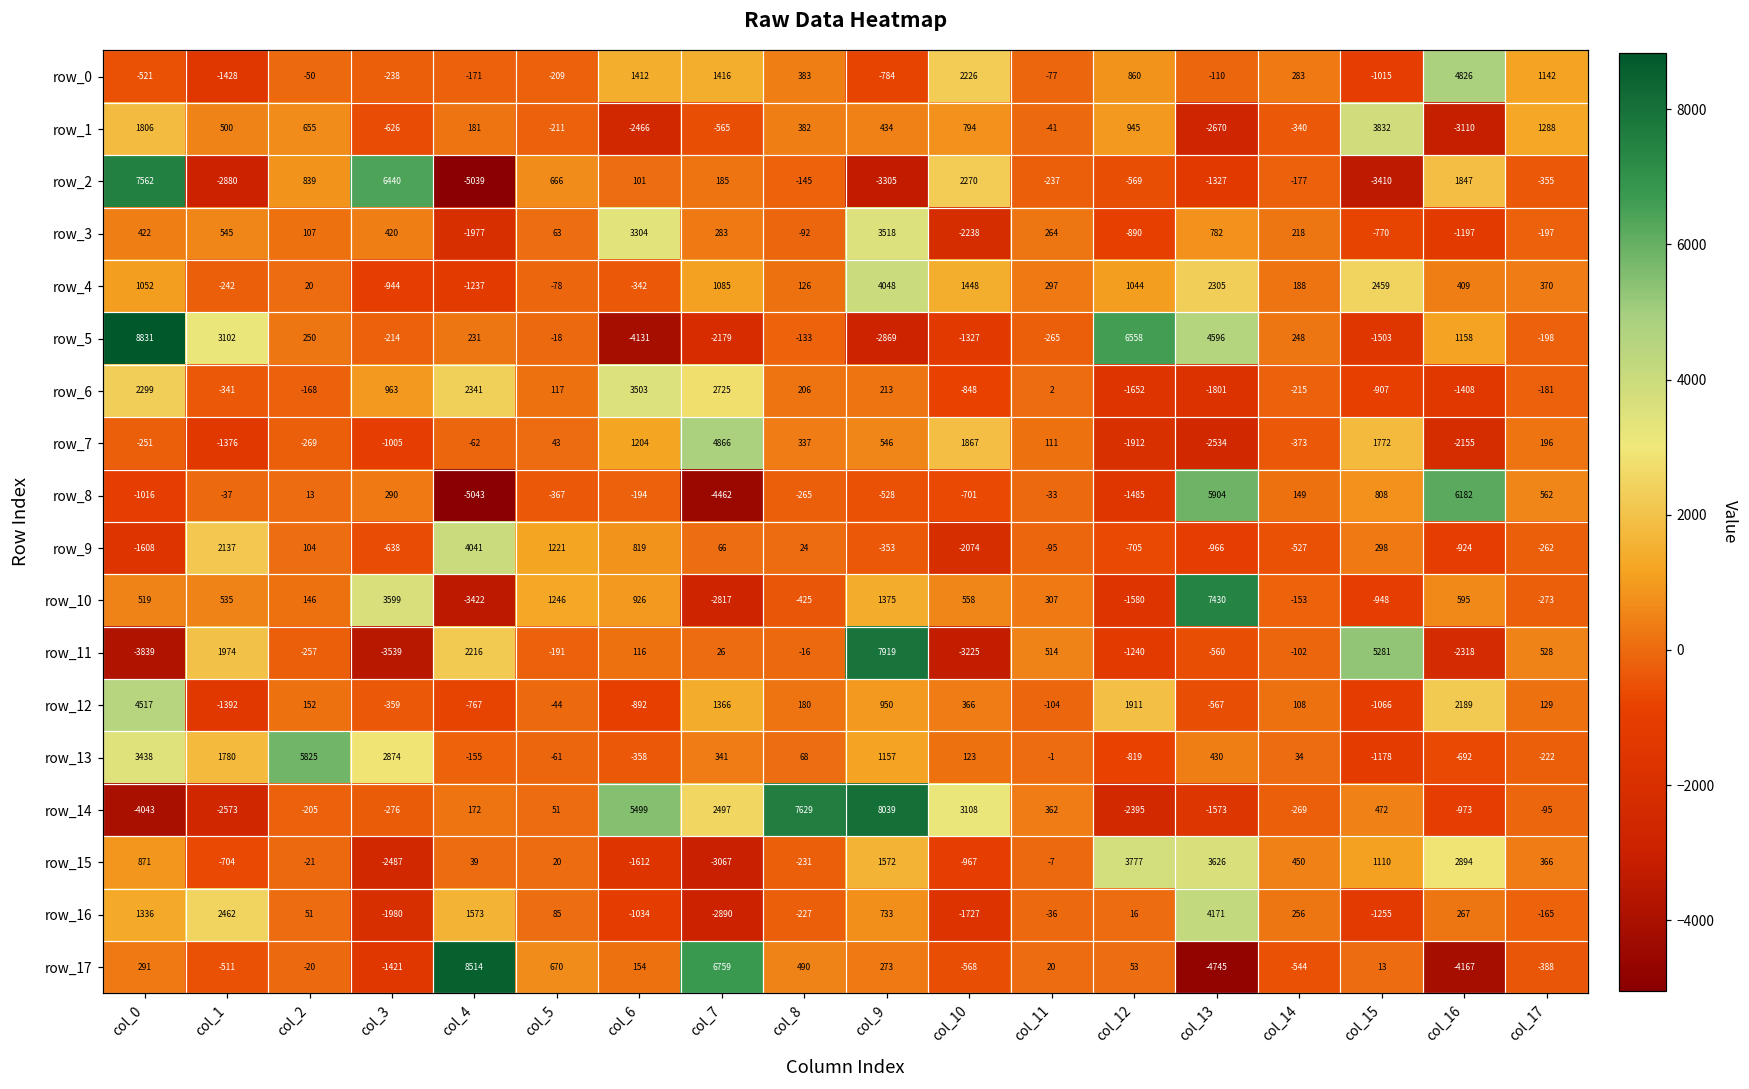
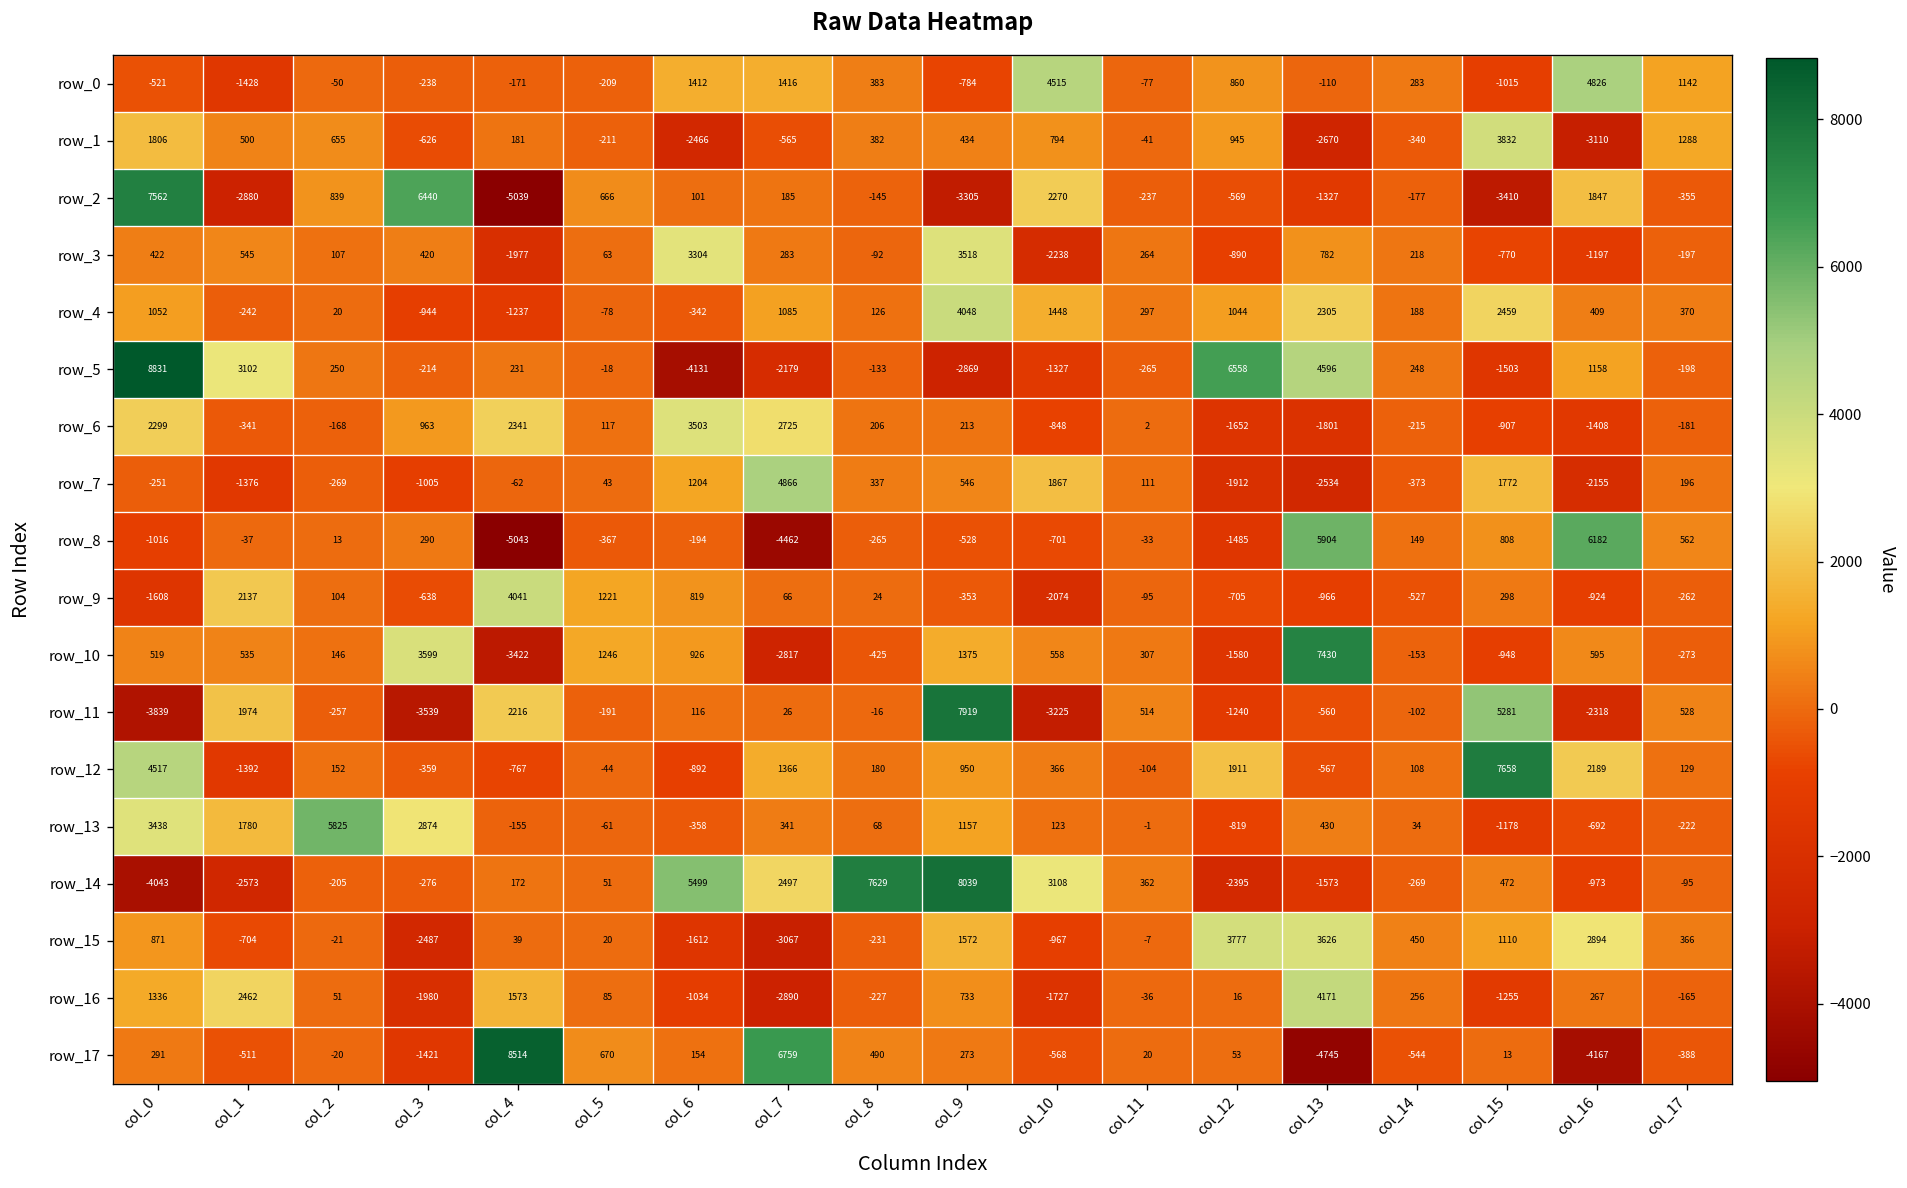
  {
    "row_0": {
      "col_0": -521,
      "col_1": -1428,
      "col_2": -50,
      "col_3": -238,
      "col_4": -171,
      "col_5": -209,
      "col_6": 1412,
      "col_7": 1416,
      "col_8": 383,
      "col_9": -784,
-     "col_10": 2226,
+     "col_10": 4515,
      "col_11": -77,
      "col_12": 860,
      "col_13": -110,
      "col_14": 283,
      "col_15": -1015,
      "col_16": 4826,
      "col_17": 1142
    },
    "row_12": {
      "col_0": 4517,
      "col_1": -1392,
      "col_2": 152,
      "col_3": -359,
      "col_4": -767,
      "col_5": -44,
      "col_6": -892,
      "col_7": 1366,
      "col_8": 180,
      "col_9": 950,
      "col_10": 366,
      "col_11": -104,
      "col_12": 1911,
      "col_13": -567,
      "col_14": 108,
-     "col_15": -1066,
+     "col_15": 7658,
      "col_16": 2189,
      "col_17": 129
    }
  }
